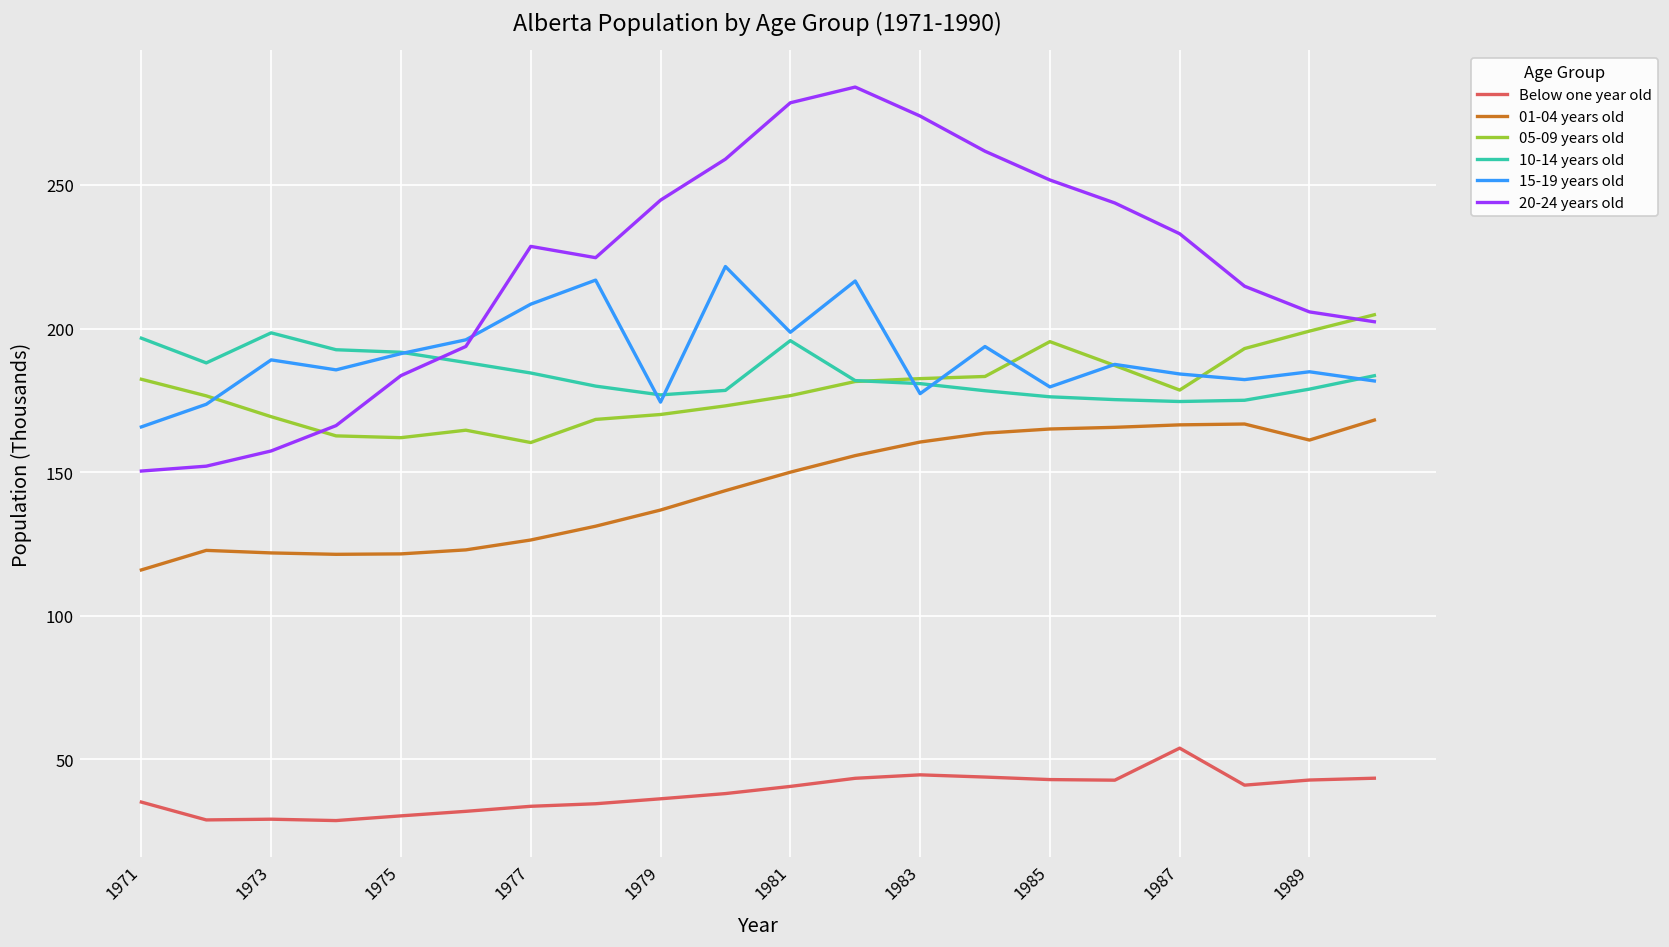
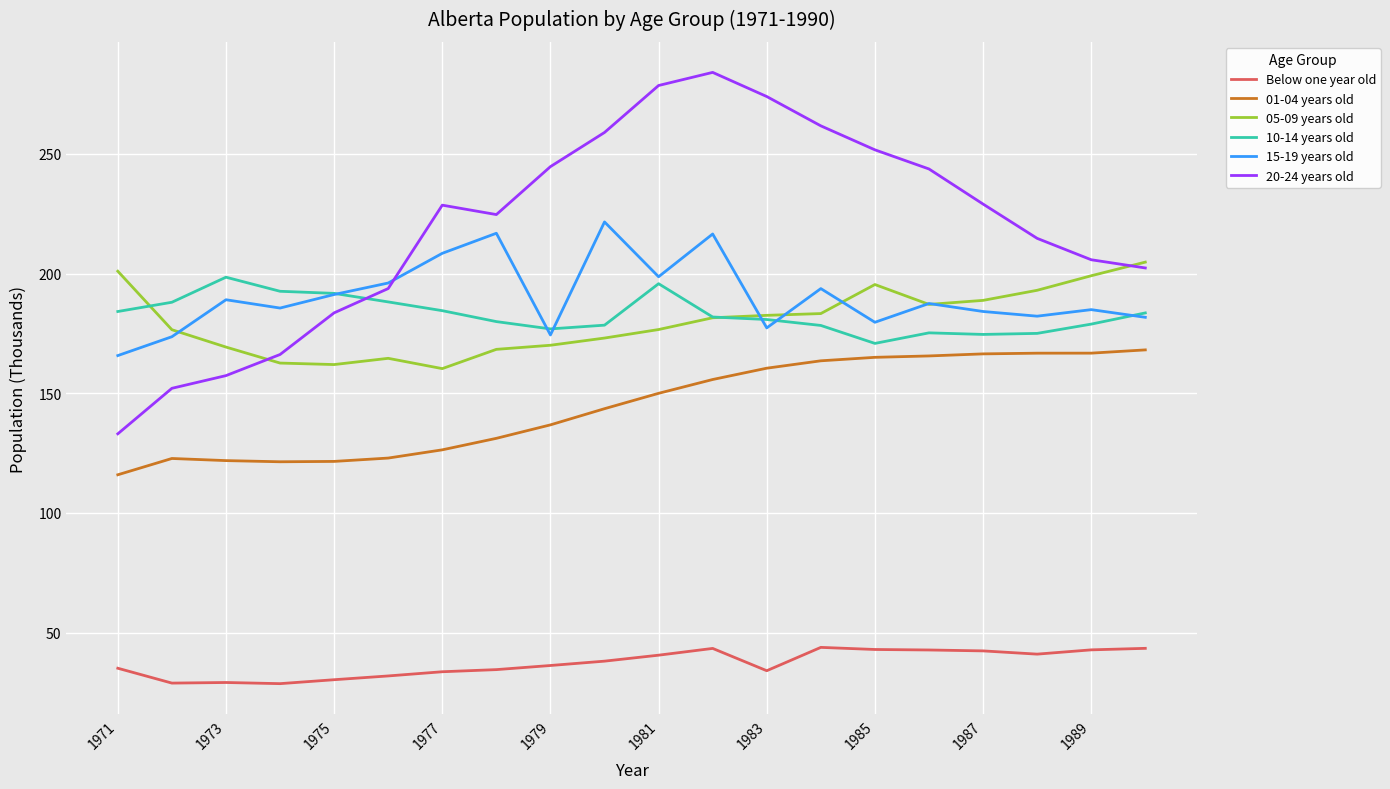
  {
    "Below one year old": {
      "1971": 35,
      "1973": 29,
      "1975": 30,
      "1977": 34,
      "1979": 36,
      "1981": 41,
-     "1983": 45,
+     "1983": 34,
      "1985": 43,
-     "1987": 54,
+     "1987": 42,
      "1989": 43
    },
    "01-04 years old": {
      "1971": 116,
      "1973": 122,
      "1975": 122,
      "1977": 126,
      "1979": 137,
      "1981": 150,
      "1983": 160,
      "1985": 165,
      "1987": 166,
-     "1989": 161
+     "1989": 167
    },
    "05-09 years old": {
-     "1971": 182,
+     "1971": 201,
      "1973": 169,
      "1975": 162,
      "1977": 160,
      "1979": 170,
      "1981": 177,
      "1983": 183,
      "1985": 195,
-     "1987": 179,
+     "1987": 189,
      "1989": 199
    },
    "10-14 years old": {
-     "1971": 197,
+     "1971": 184,
      "1973": 198,
      "1977": 185,
      "1979": 177,
      "1981": 196,
      "1983": 181,
-     "1985": 176,
+     "1985": 171,
      "1987": 175,
      "1989": 179
    },
    "15-19 years old": {
      "1971": 166,
      "1973": 189,
      "1977": 208,
      "1979": 174,
      "1981": 199,
      "1983": 177,
      "1985": 180,
      "1987": 184,
      "1989": 185
    },
    "20-24 years old": {
-     "1971": 150,
+     "1971": 133,
      "1973": 157,
      "1975": 184,
      "1977": 229,
      "1979": 245,
      "1981": 279,
      "1983": 274,
      "1985": 252,
-     "1987": 233,
+     "1987": 229,
      "1989": 206
    }
  }
